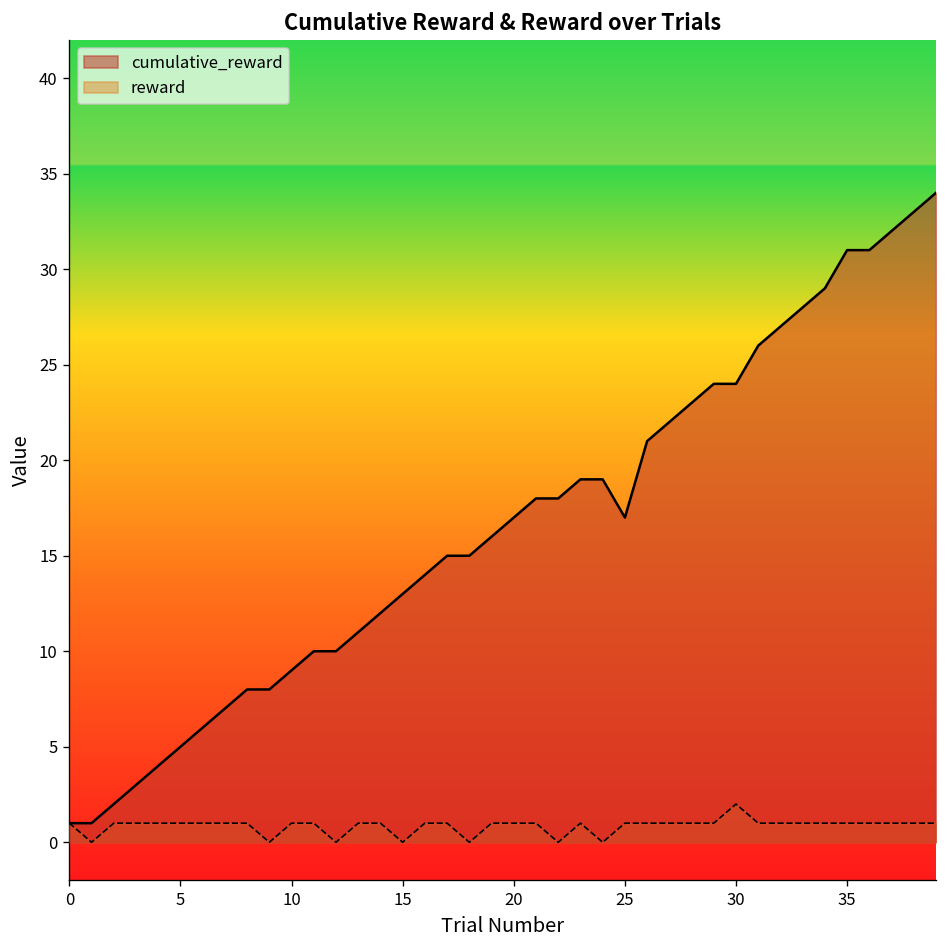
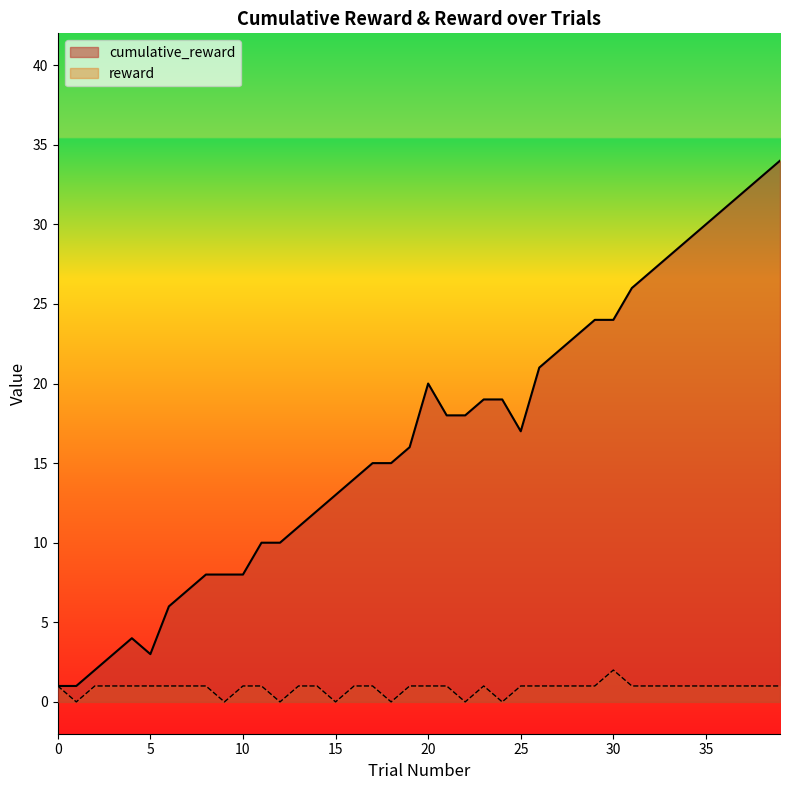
  {
    "cumulative_reward": {
-     "5": 5,
-     "10": 9,
+     "5": 3,
+     "10": 8,
      "15": 13,
-     "20": 17,
+     "20": 20,
      "25": 17,
      "30": 24,
-     "35": 31
+     "35": 30
    },
    "reward": {
      "5": 1,
      "10": 1,
      "15": 0,
      "20": 1,
      "25": 1,
      "30": 2,
      "35": 1
    }
  }
